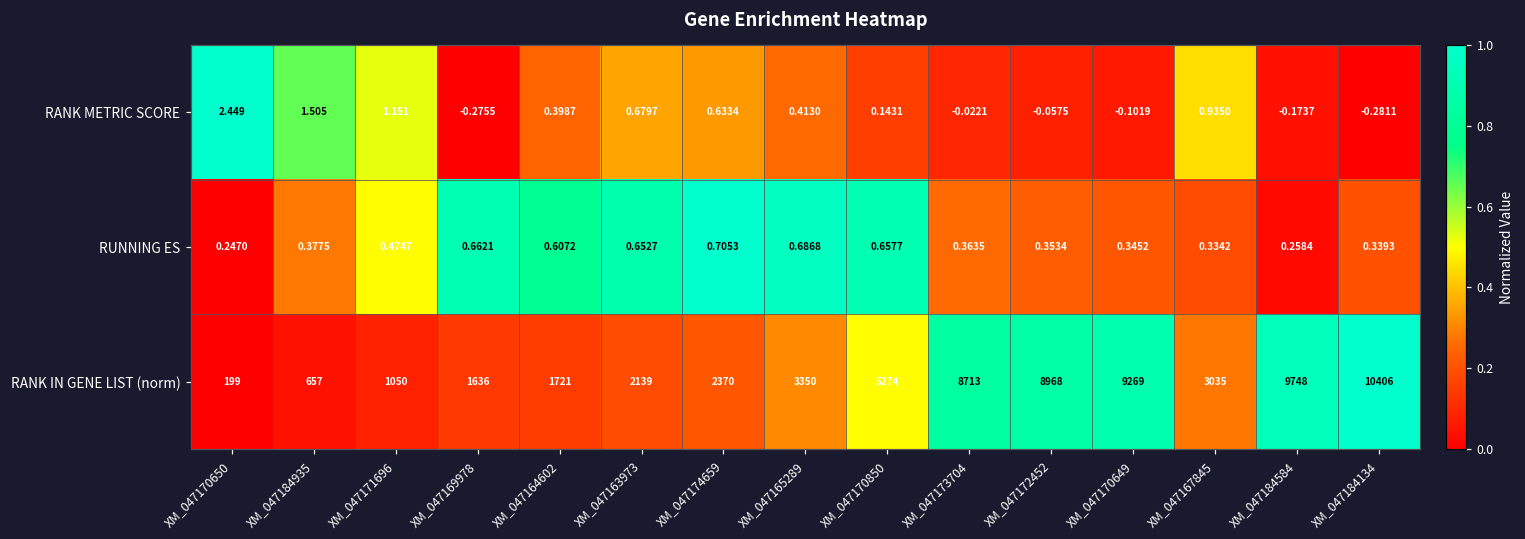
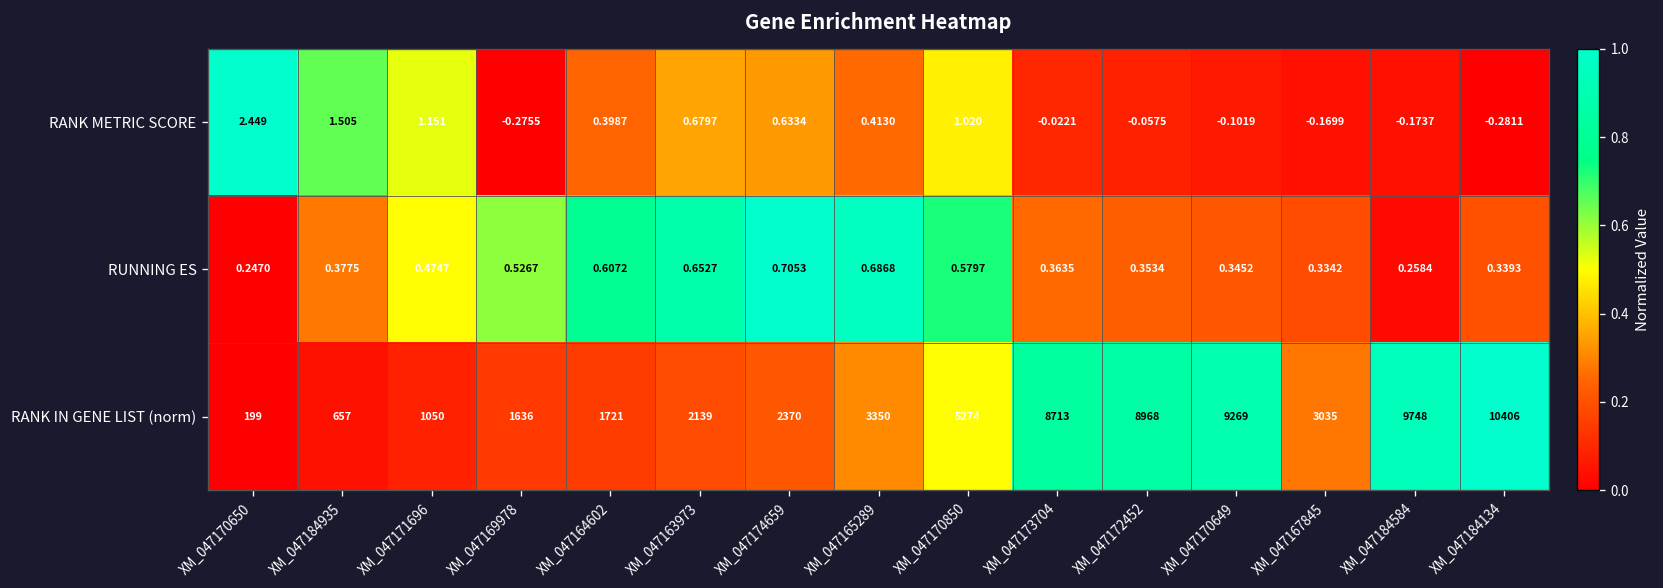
  {
    "RANK METRIC SCORE": {
      "XM_047170650": 2.449,
      "XM_047184935": 1.505,
      "XM_047171696": 1.151,
      "XM_047169978": -0.2755,
      "XM_047164602": 0.3987,
      "XM_047163973": 0.6797,
      "XM_047174659": 0.6334,
      "XM_047165289": 0.4130,
-     "XM_047170850": 0.1431,
+     "XM_047170850": 1.020,
      "XM_047173704": -0.0221,
      "XM_047172452": -0.0575,
      "XM_047170649": -0.1019,
-     "XM_047167845": 0.9350,
+     "XM_047167845": -0.1699,
      "XM_047184584": -0.1737,
      "XM_047184134": -0.2811
    },
    "RUNNING ES": {
      "XM_047170650": 0.2470,
      "XM_047184935": 0.3775,
      "XM_047171696": 0.4747,
-     "XM_047169978": 0.6621,
+     "XM_047169978": 0.5267,
      "XM_047164602": 0.6072,
      "XM_047163973": 0.6527,
      "XM_047174659": 0.7053,
      "XM_047165289": 0.6868,
-     "XM_047170850": 0.6577,
+     "XM_047170850": 0.5797,
      "XM_047173704": 0.3635,
      "XM_047172452": 0.3534,
      "XM_047170649": 0.3452,
      "XM_047167845": 0.3342,
      "XM_047184584": 0.2584,
      "XM_047184134": 0.3393
    },
    "RANK IN GENE LIST (norm)": {
      "XM_047170650": 199,
      "XM_047184935": 657,
      "XM_047171696": 1050,
      "XM_047169978": 1636,
      "XM_047164602": 1721,
      "XM_047163973": 2139,
      "XM_047174659": 2370,
      "XM_047165289": 3350,
      "XM_047170850": 5274,
      "XM_047173704": 8713,
      "XM_047172452": 8968,
      "XM_047170649": 9269,
      "XM_047167845": 3035,
      "XM_047184584": 9748,
      "XM_047184134": 10406
    }
  }
